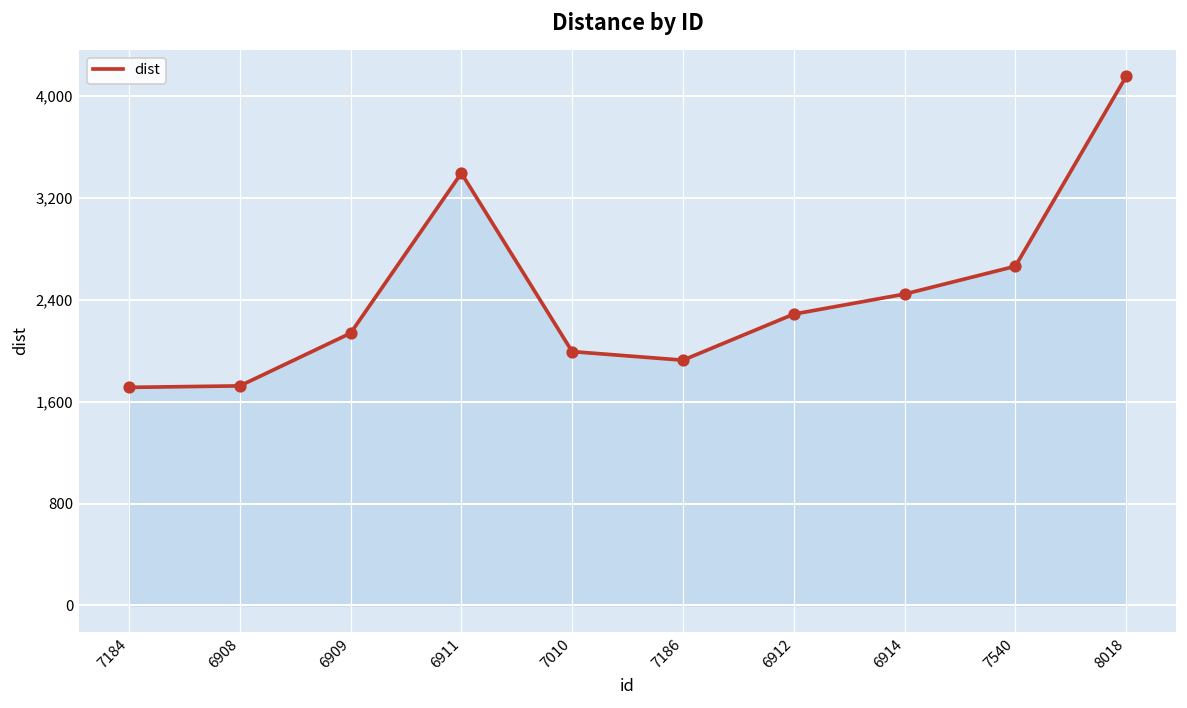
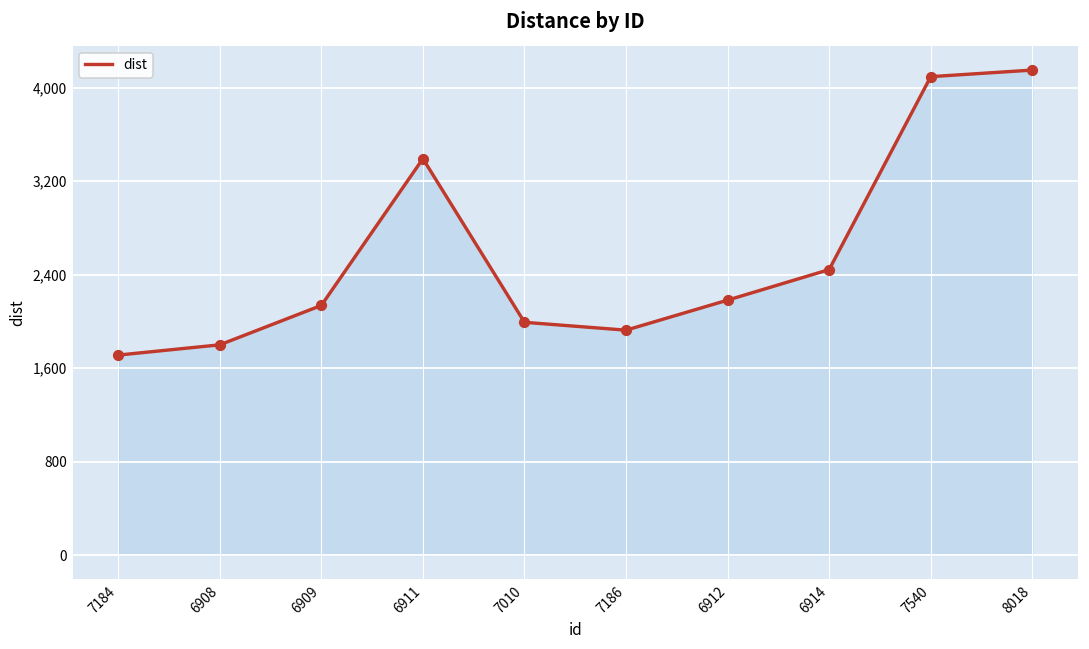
  {
    "7184": "1,710",
-   "6908": "1,720",
+   "6908": "1,800",
    "6909": "2,140",
    "6911": "3,390",
    "7010": "1,990",
    "7186": "1,930",
-   "6912": "2,290",
+   "6912": "2,180",
    "6914": "2,440",
-   "7540": "2,660",
+   "7540": "4,100",
    "8018": "4,150"
  }
